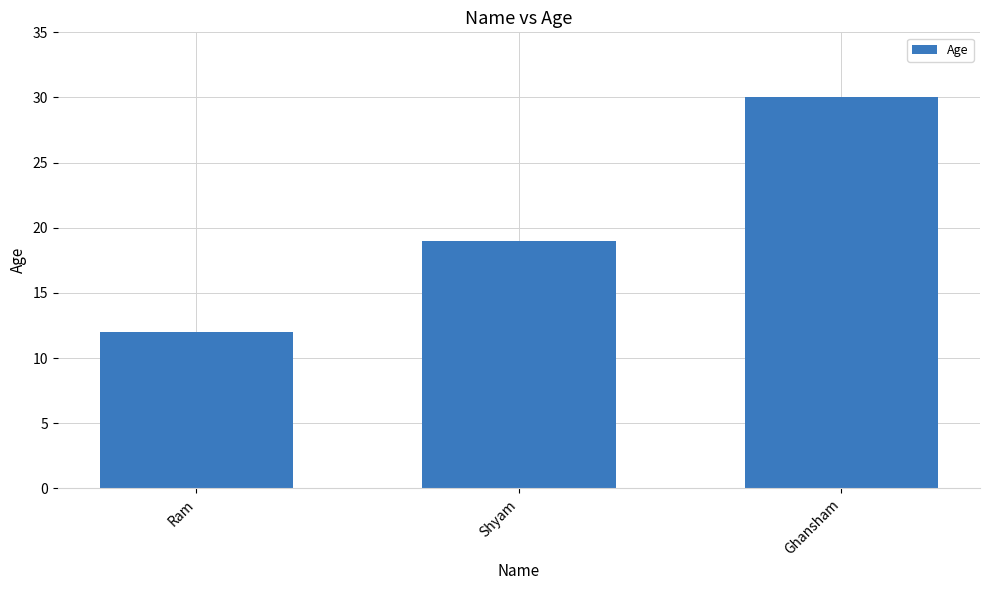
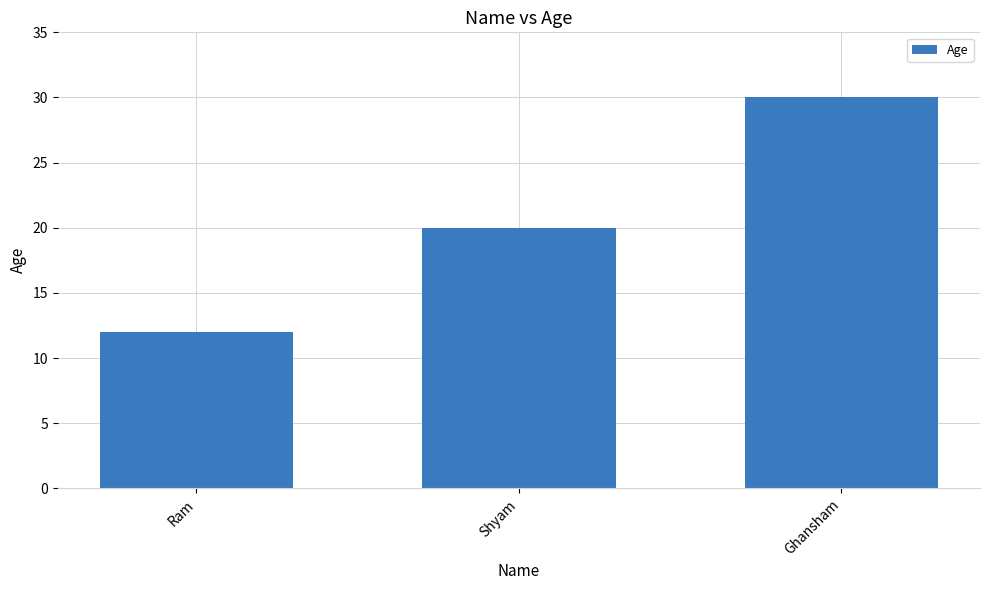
  {
    "Ram": 12,
-   "Shyam": 19,
+   "Shyam": 20,
    "Ghansham": 30
  }
